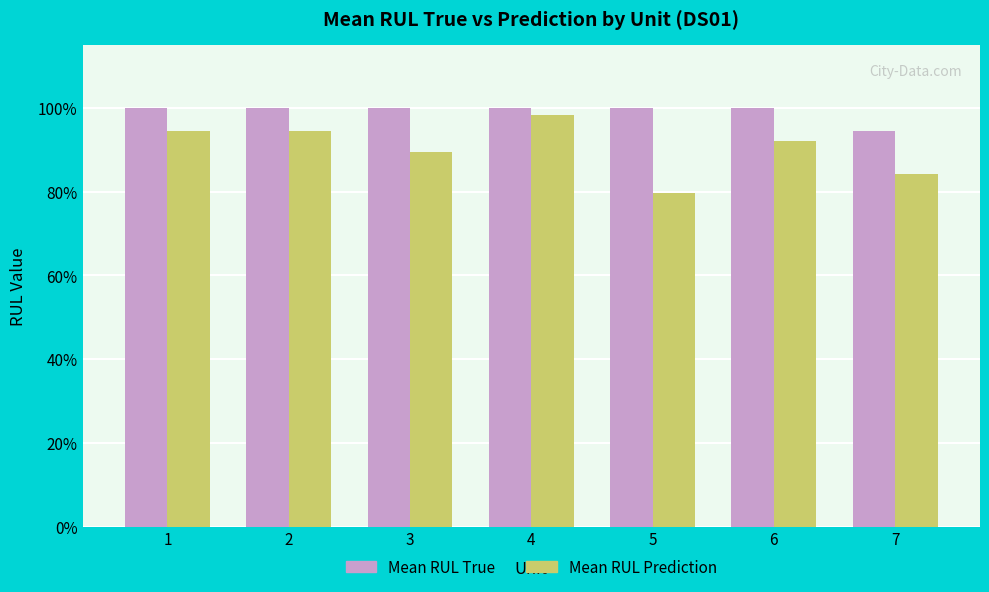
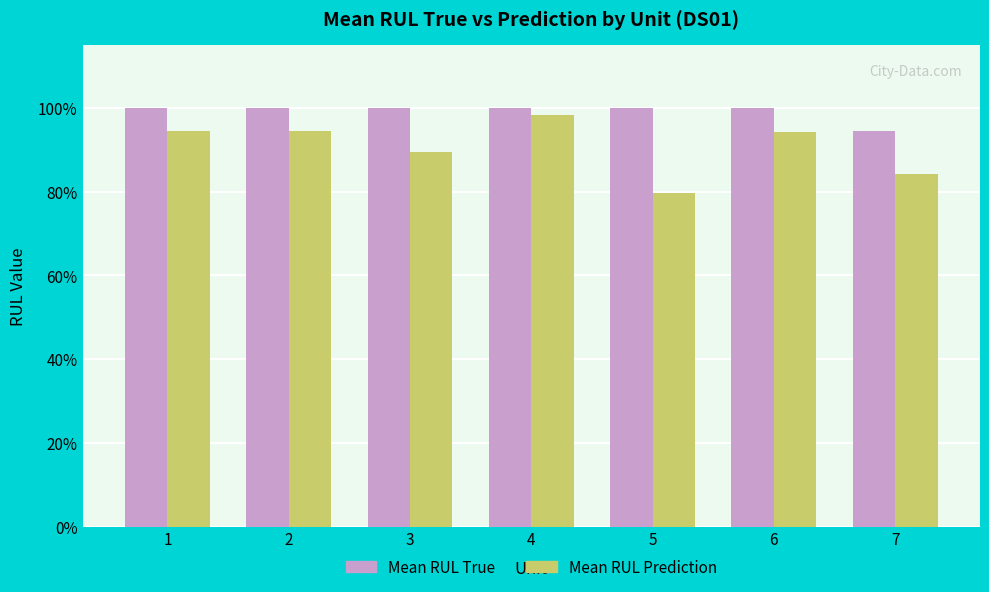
  {
    "Mean RUL True": {
      "1": "100%",
      "2": "100%",
      "3": "100%",
      "4": "100%",
      "5": "100%",
      "6": "100%",
      "7": "95%"
    },
    "Mean RUL Prediction": {
      "1": "94%",
      "2": "94%",
      "3": "89%",
      "4": "98%",
      "5": "80%",
-     "6": "92%",
+     "6": "94%",
      "7": "84%"
    }
  }
